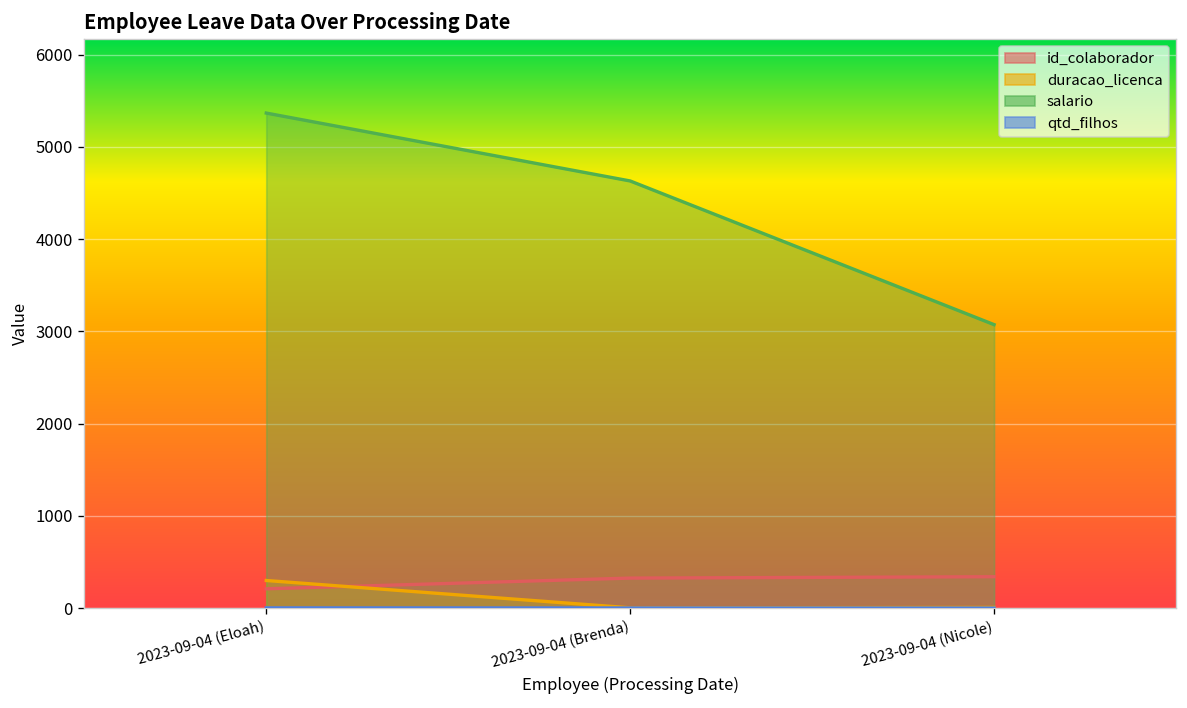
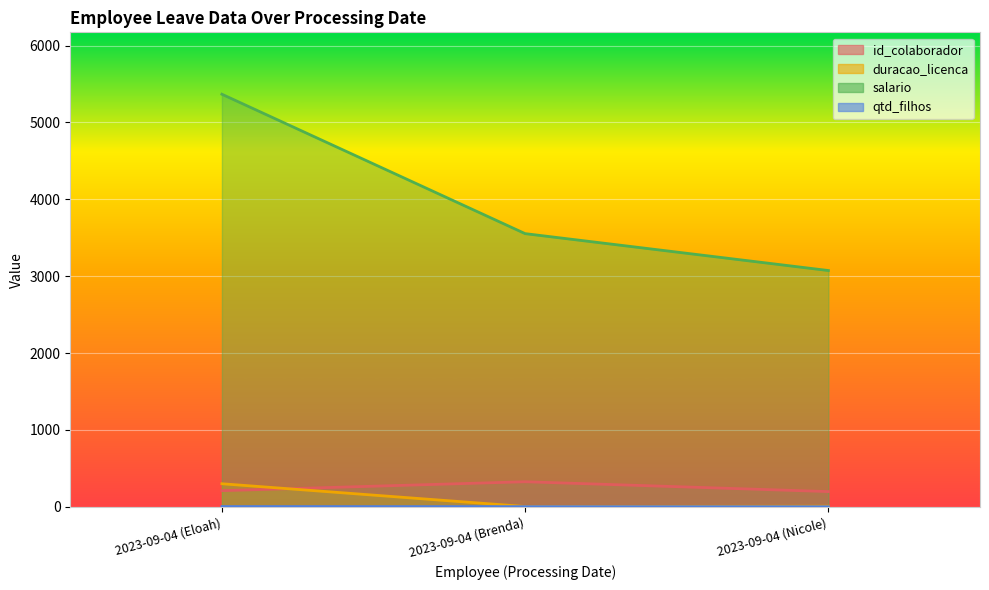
  {
    "id_colaborador": {
      "2023-09-04 (Eloah)": 200,
      "2023-09-04 (Brenda)": 300,
-     "2023-09-04 (Nicole)": 300
+     "2023-09-04 (Nicole)": 200
    },
    "duracao_licenca": {
      "2023-09-04 (Eloah)": 300
    },
    "salario": {
      "2023-09-04 (Eloah)": 5400,
-     "2023-09-04 (Brenda)": 4600,
+     "2023-09-04 (Brenda)": 3600,
      "2023-09-04 (Nicole)": 3100
    },
    "qtd_filhos": {
      "2023-09-04 (Eloah)": 0
    }
  }
